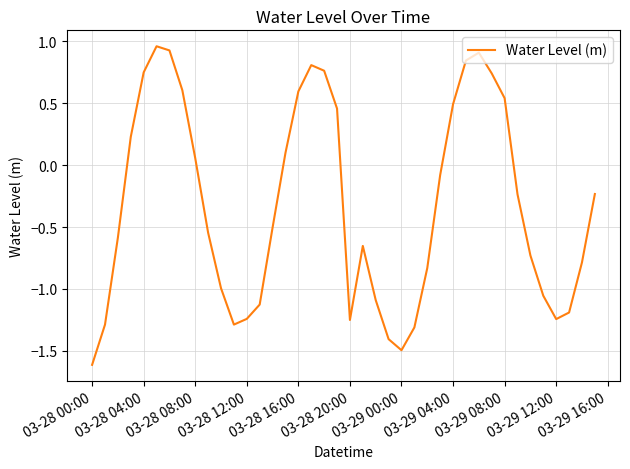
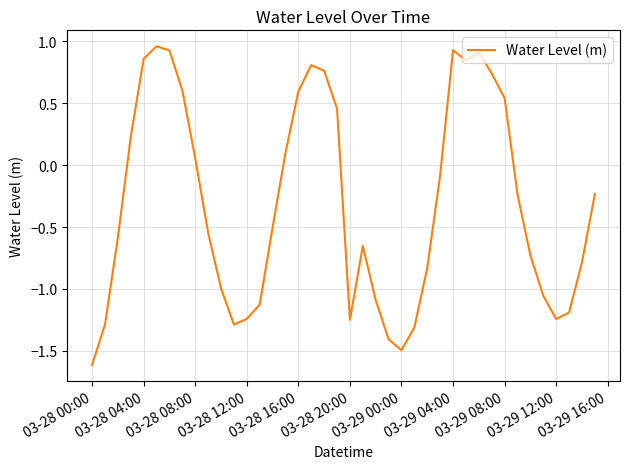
  {
    "03-28 00:00": -1.61,
-   "03-28 04:00": 0.75,
+   "03-28 04:00": 0.86,
    "03-28 08:00": 0.06,
    "03-28 12:00": -1.24,
    "03-28 16:00": 0.60,
    "03-28 20:00": -1.25,
    "03-29 00:00": -1.50,
-   "03-29 04:00": 0.49,
+   "03-29 04:00": 0.93,
    "03-29 08:00": 0.54,
    "03-29 12:00": -1.24
  }
